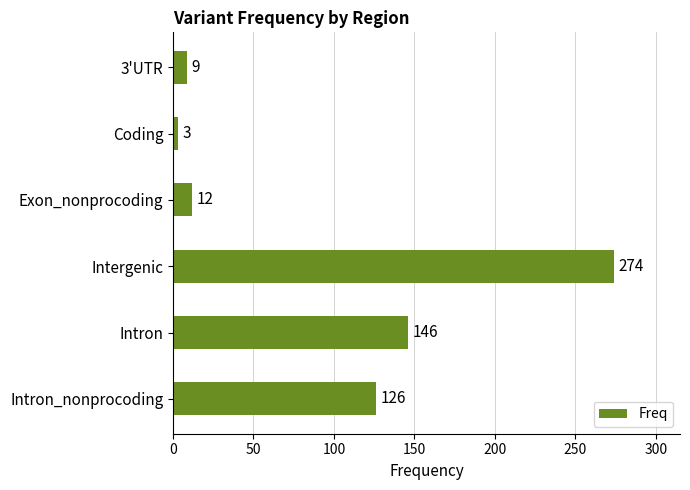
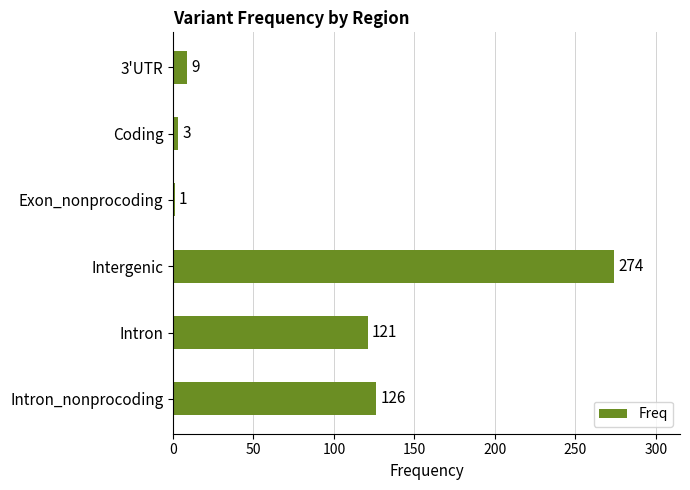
  {
    "3'UTR": 9,
    "Coding": 3,
-   "Exon_nonprocoding": 12,
+   "Exon_nonprocoding": 1,
    "Intergenic": 274,
-   "Intron": 146,
+   "Intron": 121,
    "Intron_nonprocoding": 126
  }
